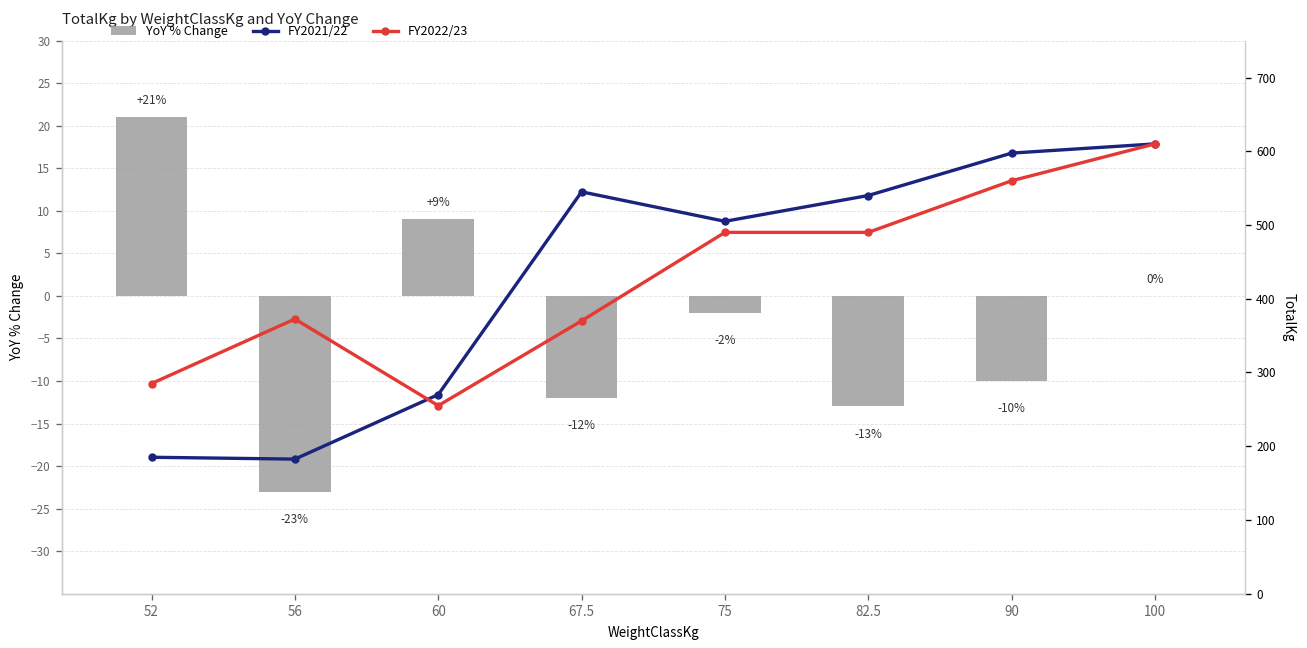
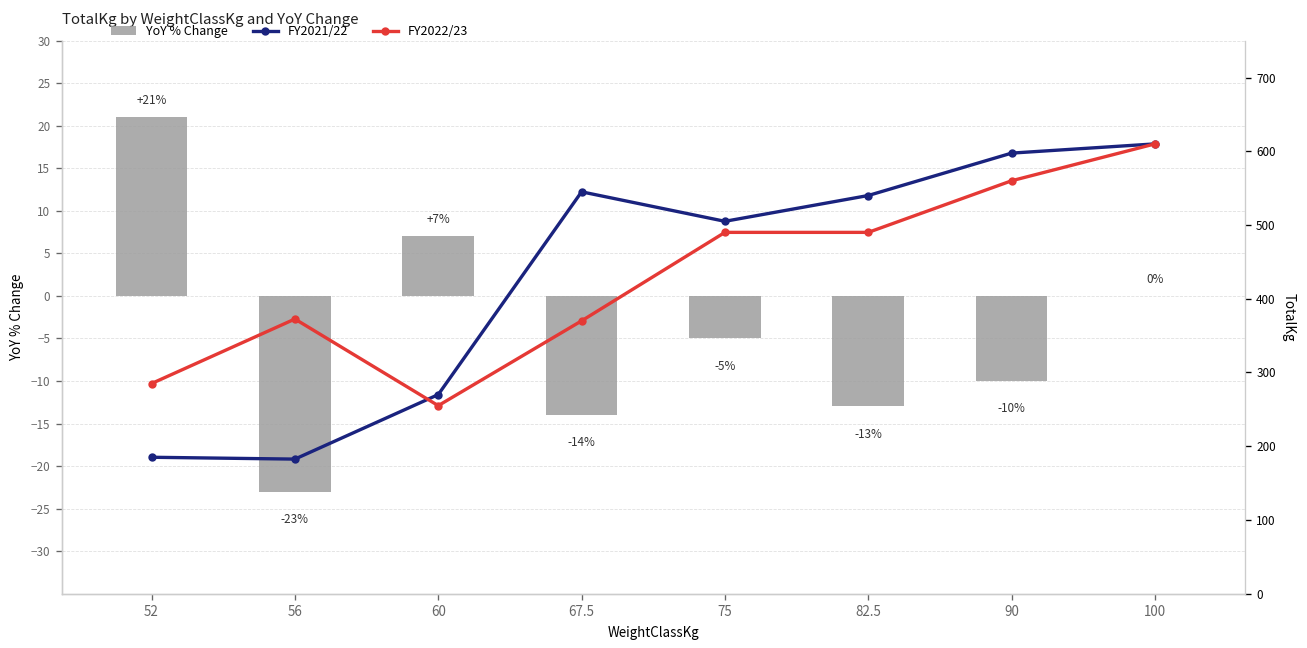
  {
    "YoY % Change": {
      "52": "+21%",
      "56": "-23%",
-     "60": "+9%",
-     "67.5": "-12%",
-     "75": "-2%",
+     "60": "+7%",
+     "67.5": "-14%",
+     "75": "-5%",
      "82.5": "-13%",
      "90": "-10%",
      "100": "0%"
    }
  }
